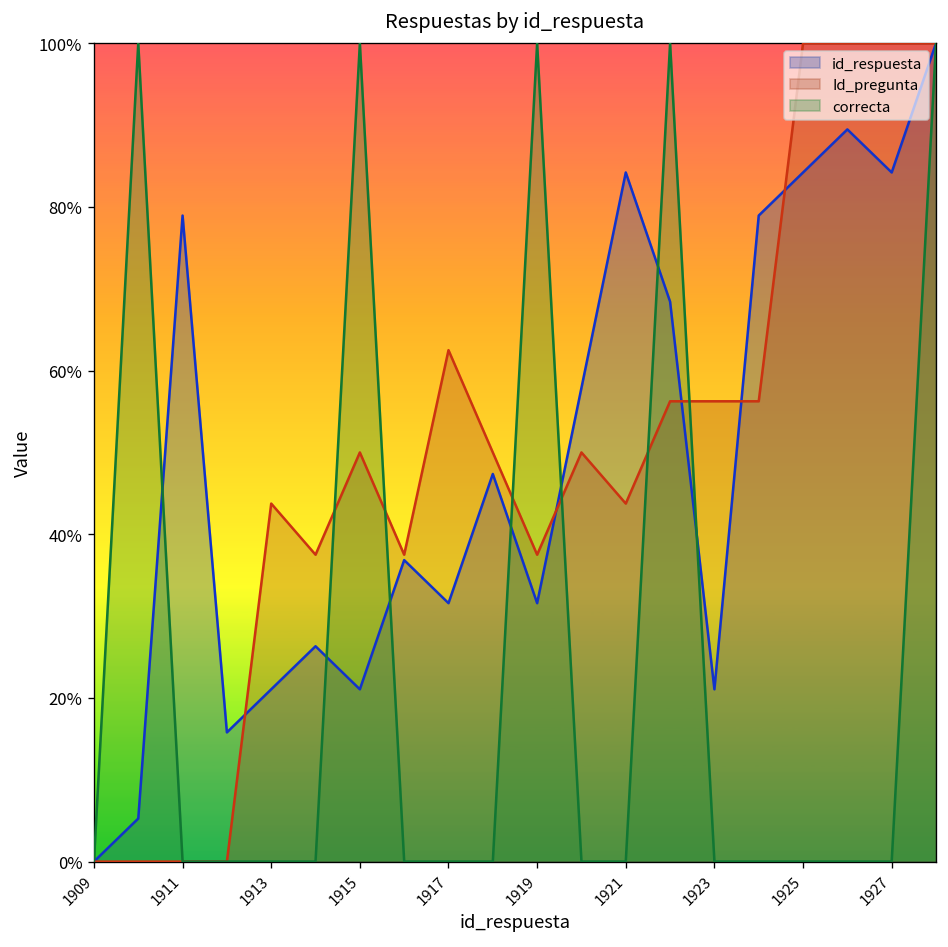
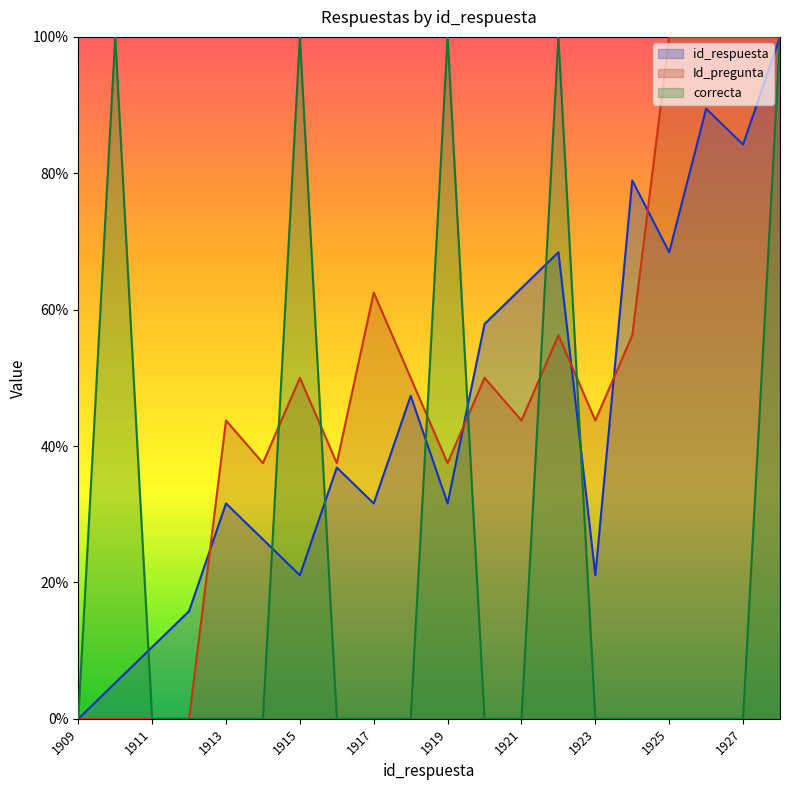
  {
    "id_respuesta": {
-     "1911": "79%",
-     "1913": "21%",
+     "1911": "11%",
+     "1913": "32%",
      "1915": "21%",
      "1917": "32%",
      "1919": "32%",
-     "1921": "84%",
+     "1921": "63%",
      "1923": "21%",
-     "1925": "84%",
+     "1925": "68%",
      "1927": "84%"
    },
    "Id_pregunta": {
      "1913": "44%",
      "1915": "50%",
      "1917": "63%",
      "1919": "38%",
      "1921": "44%",
-     "1923": "56%",
+     "1923": "44%",
      "1925": "100%",
      "1927": "100%"
    },
    "correcta": {
      "1913": "0%",
      "1915": "100%",
      "1917": "0%",
      "1919": "100%",
      "1921": "0%",
      "1923": "0%",
      "1925": "0%",
      "1927": "0%"
    }
  }
